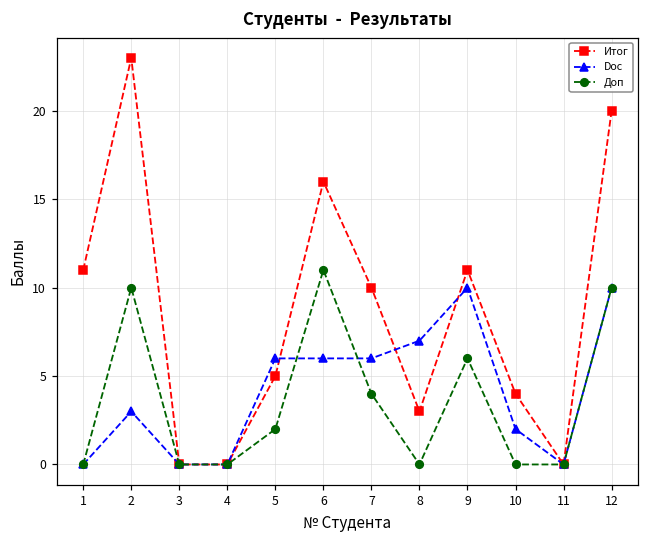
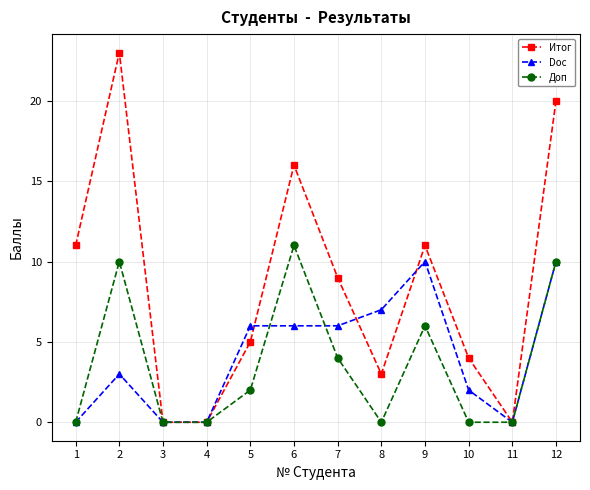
  {
    "Итог": {
      "1": 11,
      "2": 23,
      "5": 5,
      "6": 16,
-     "7": 10,
+     "7": 9,
      "8": 3,
      "9": 11,
      "10": 4,
      "12": 20
    },
    "Doc": {
      "2": 3,
      "5": 6,
      "6": 6,
      "7": 6,
      "8": 7,
      "9": 10,
      "10": 2
    },
    "Доп": {
      "2": 10,
      "5": 2,
      "6": 11,
      "7": 4,
      "8": 0,
      "9": 6,
      "10": 0
    }
  }
